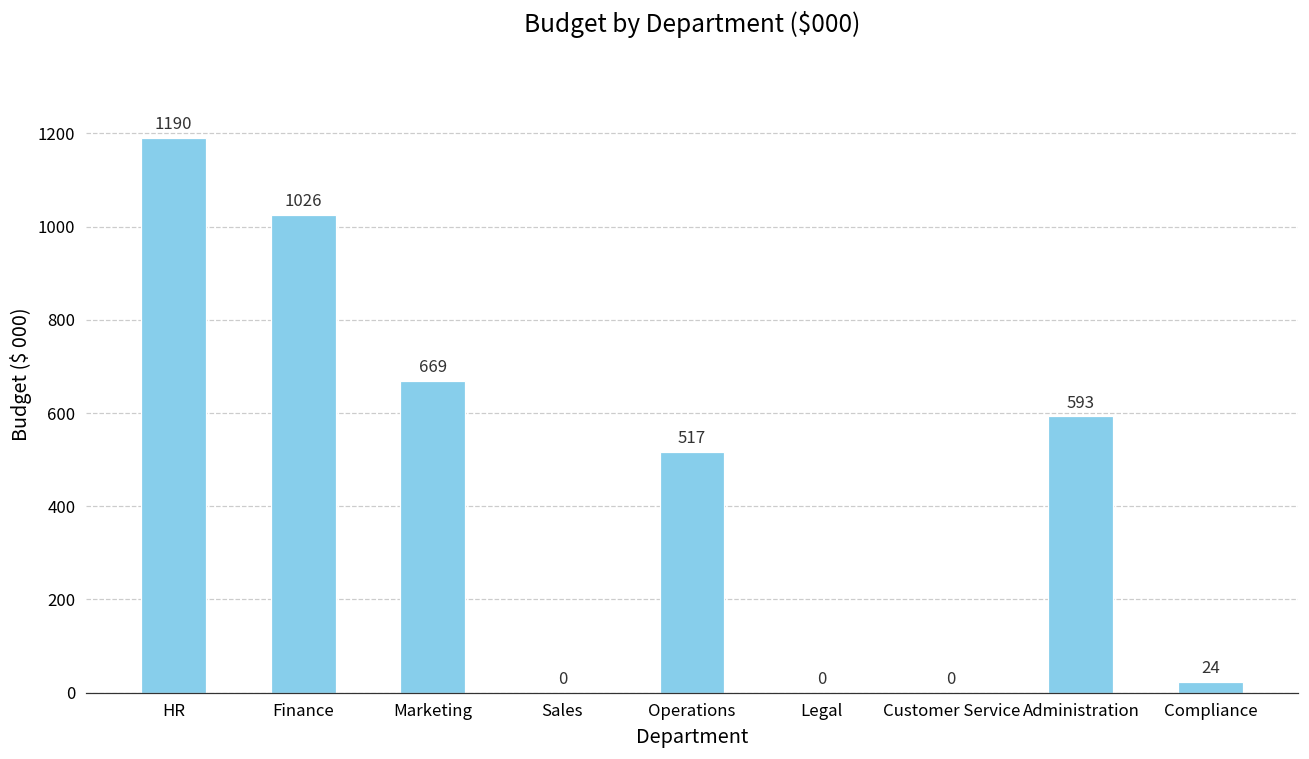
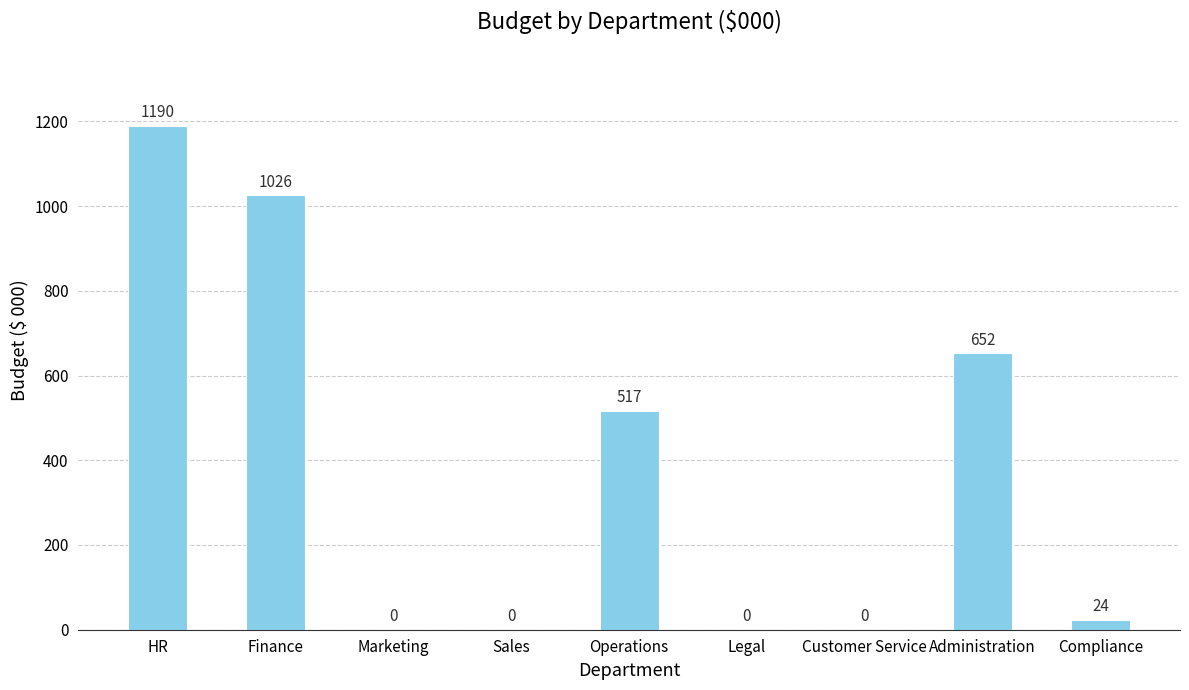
  {
    "HR": 1190,
    "Finance": 1026,
-   "Marketing": 669,
+   "Marketing": 0,
    "Sales": 0,
    "Operations": 517,
    "Legal": 0,
    "Customer Service": 0,
-   "Administration": 593,
+   "Administration": 652,
    "Compliance": 24
  }
